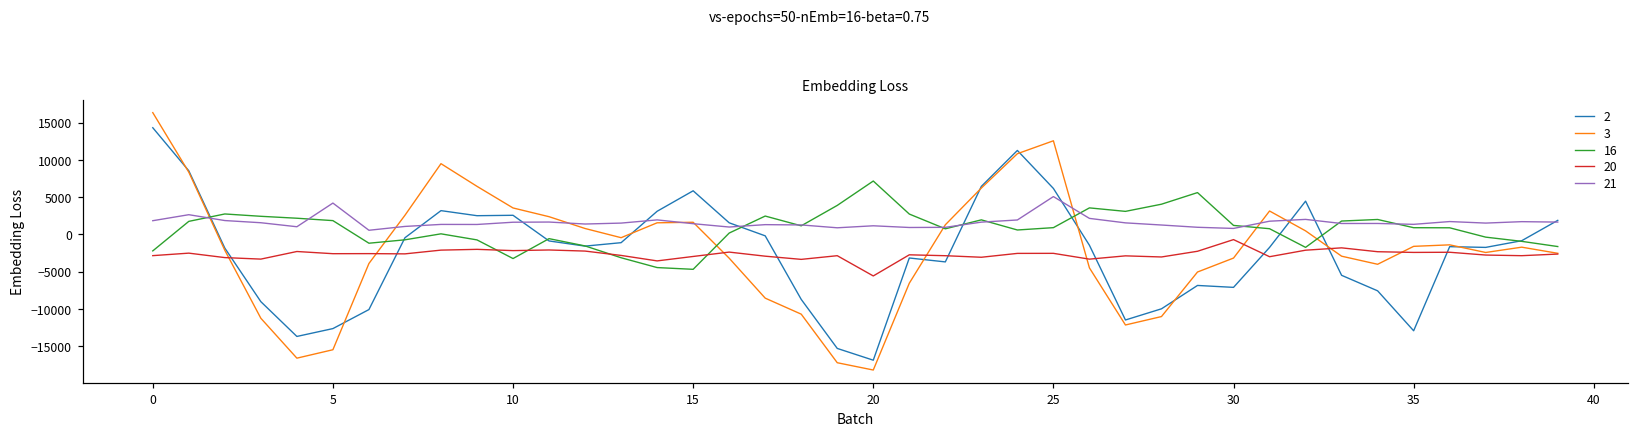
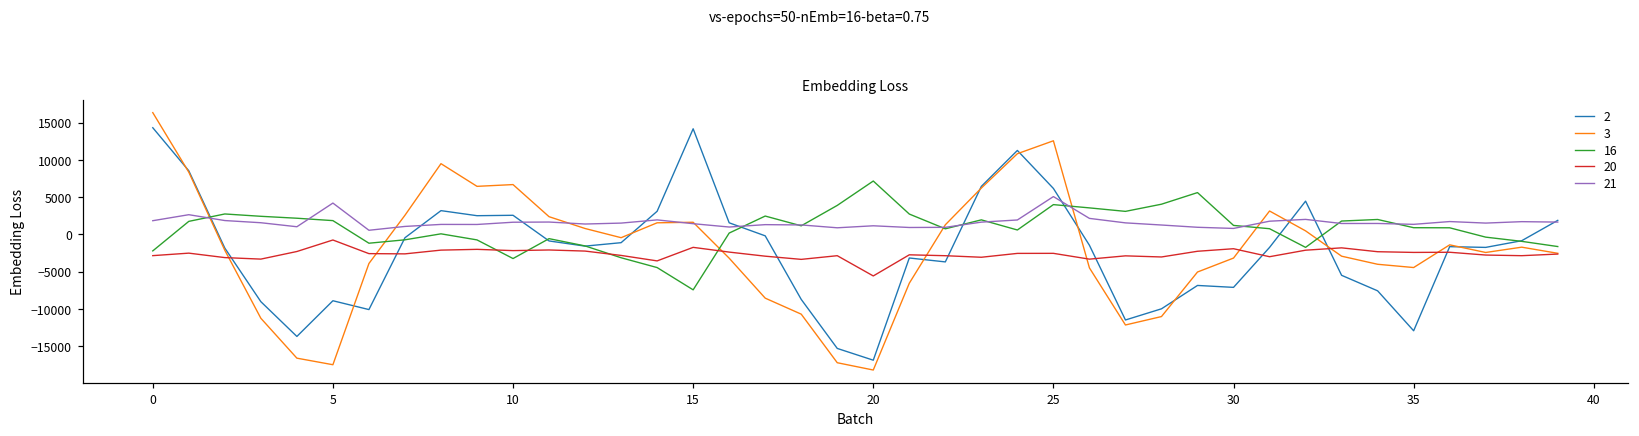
  {
    "2": {
      "0": 14000,
-     "5": -13000,
+     "5": -9000,
      "10": 3000,
-     "15": 6000,
+     "15": 14000,
      "20": -17000,
      "25": 6000,
      "30": -7000,
      "35": -13000
    },
    "3": {
      "0": 16000,
-     "5": -15000,
-     "10": 4000,
+     "5": -17000,
+     "10": 7000,
      "20": -18000,
      "25": 13000,
      "30": -3000,
-     "35": -2000
+     "35": -4000
    },
    "16": {
      "0": -2000,
      "5": 2000,
      "10": -3000,
-     "15": -5000,
+     "15": -7000,
      "20": 7000,
-     "25": 1000,
+     "25": 4000,
      "30": 1000,
      "35": 1000
    },
    "20": {
      "0": -3000,
-     "5": -3000,
+     "5": -1000,
      "10": -2000,
-     "15": -3000,
+     "15": -2000,
      "20": -6000,
      "25": -3000,
-     "30": -1000,
+     "30": -2000,
      "35": -2000
    },
    "21": {
      "0": 2000,
      "5": 4000,
      "10": 2000,
      "20": 1000,
      "25": 5000,
      "30": 1000,
      "35": 1000
    }
  }
